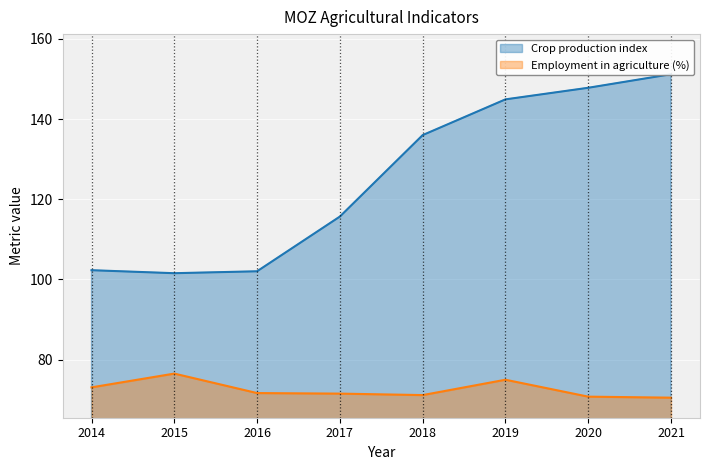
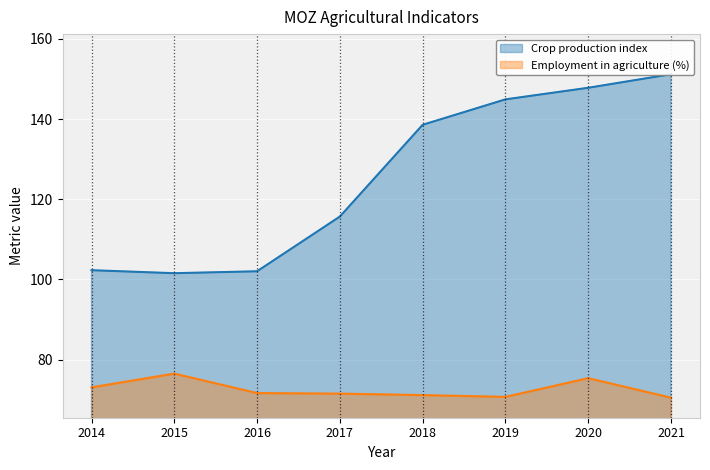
  {
    "Crop production index": {
      "2014": 102,
      "2015": 102,
      "2016": 102,
      "2017": 116,
-     "2018": 136,
+     "2018": 139,
      "2019": 145,
      "2020": 148
    },
    "Employment in agriculture (%)": {
      "2014": 73,
      "2015": 77,
      "2016": 72,
      "2017": 72,
      "2018": 71,
-     "2019": 75,
-     "2020": 71,
+     "2019": 71,
+     "2020": 75,
      "2021": 71
    }
  }
